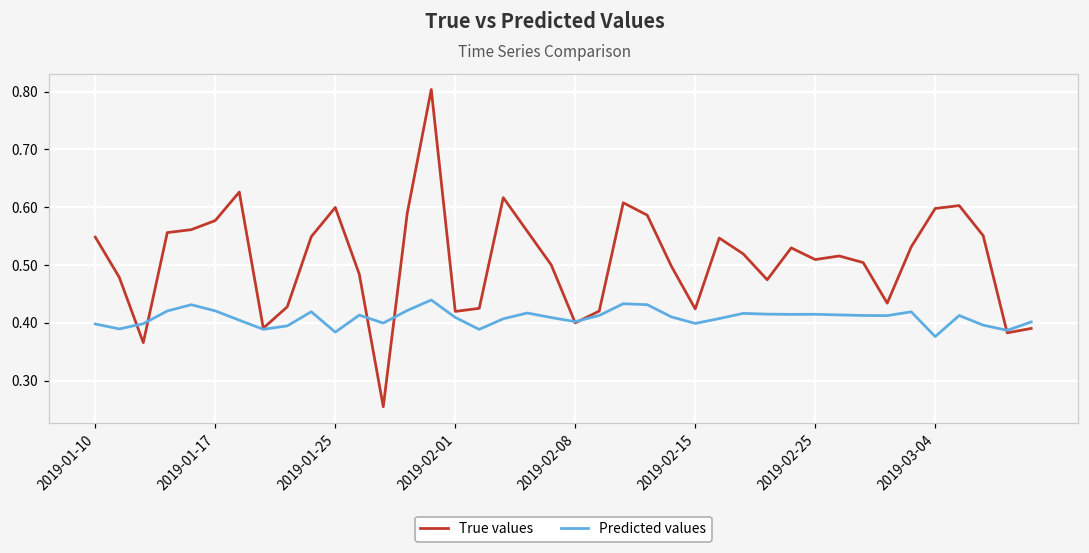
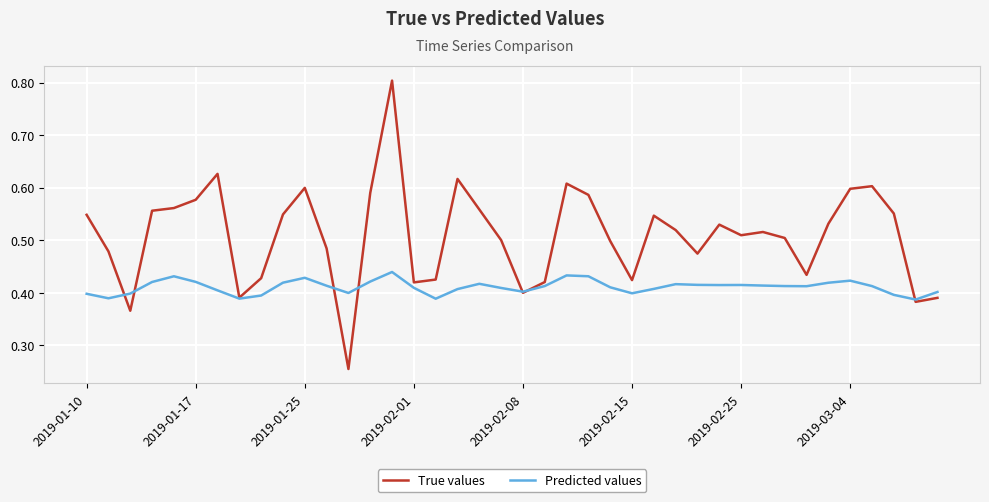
  {
    "True values": {
      "2019-01-10": 0.55,
      "2019-01-17": 0.58,
      "2019-01-25": 0.60,
      "2019-02-01": 0.42,
      "2019-02-15": 0.42,
      "2019-02-25": 0.51,
      "2019-03-04": 0.60
    },
    "Predicted values": {
      "2019-01-10": 0.40,
      "2019-01-17": 0.42,
-     "2019-01-25": 0.38,
+     "2019-01-25": 0.43,
      "2019-02-01": 0.41,
      "2019-02-15": 0.40,
      "2019-02-25": 0.41,
-     "2019-03-04": 0.38
+     "2019-03-04": 0.42
    }
  }
